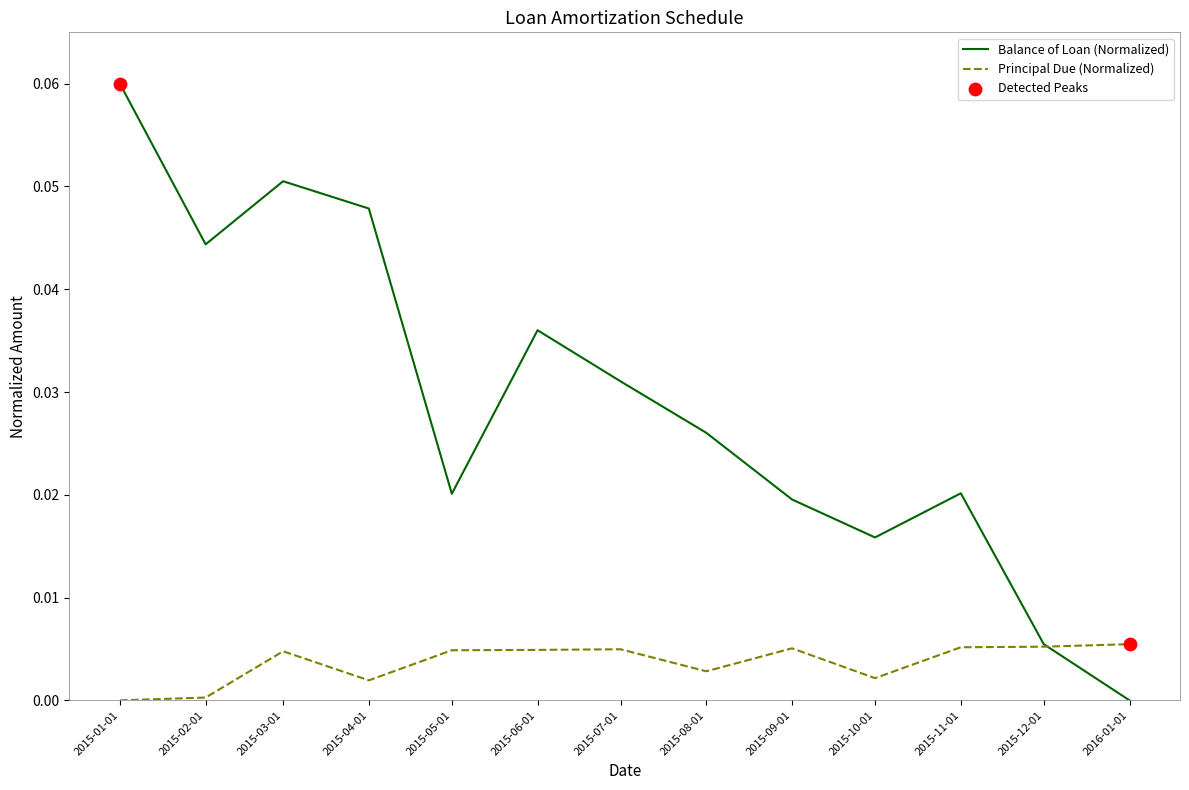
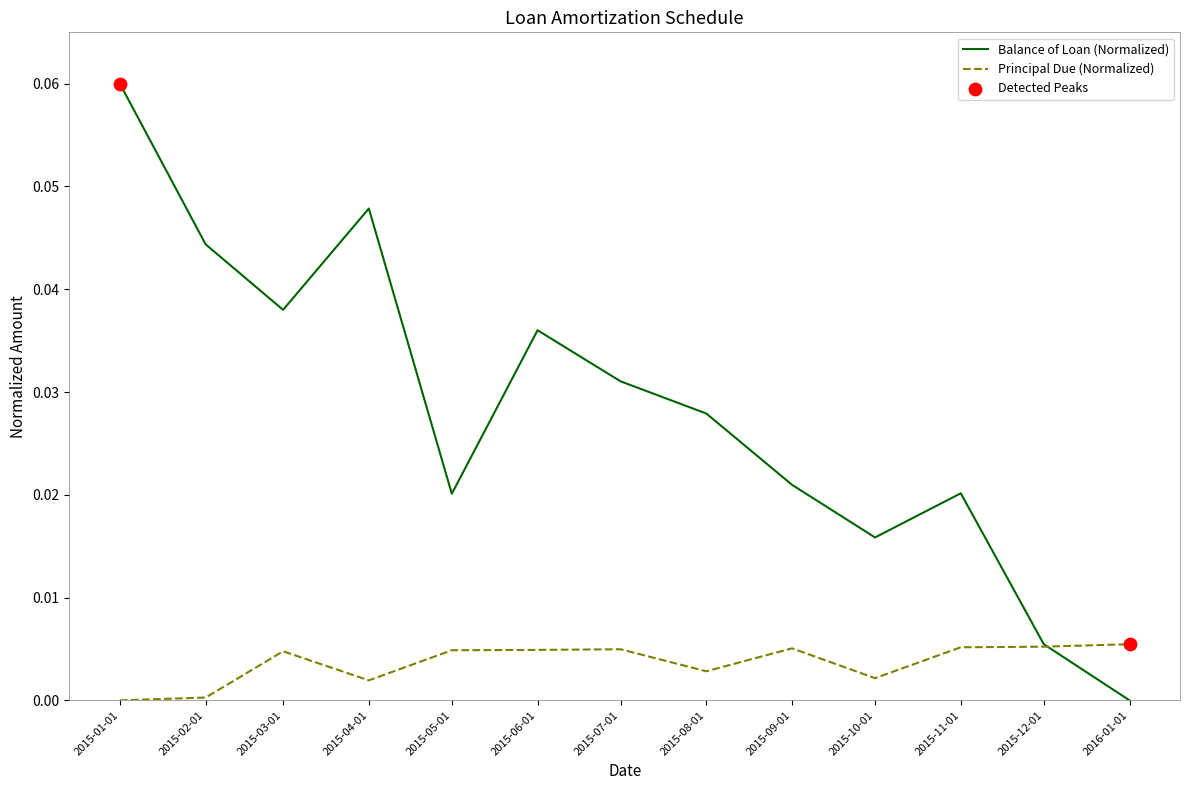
  {
    "Balance of Loan (Normalized)": {
      "2015-02-01": 0.0444,
-     "2015-03-01": 0.0505,
+     "2015-03-01": 0.0380,
      "2015-04-01": 0.0479,
      "2015-05-01": 0.0201,
      "2015-06-01": 0.0360,
      "2015-07-01": 0.0310,
-     "2015-08-01": 0.0260,
-     "2015-09-01": 0.0195,
+     "2015-08-01": 0.0279,
+     "2015-09-01": 0.0210,
      "2015-10-01": 0.0159,
      "2015-11-01": 0.0201,
      "2016-01-01": 0.0000
    },
    "Principal Due (Normalized)": {
      "2015-01-01": 0.0000,
      "2015-02-01": 0.0003,
      "2015-03-01": 0.0048,
      "2015-04-01": 0.0019,
      "2015-05-01": 0.0049,
      "2015-06-01": 0.0049,
      "2015-07-01": 0.0050,
      "2015-08-01": 0.0028,
      "2015-09-01": 0.0051,
      "2015-10-01": 0.0022,
      "2015-11-01": 0.0052
    }
  }
